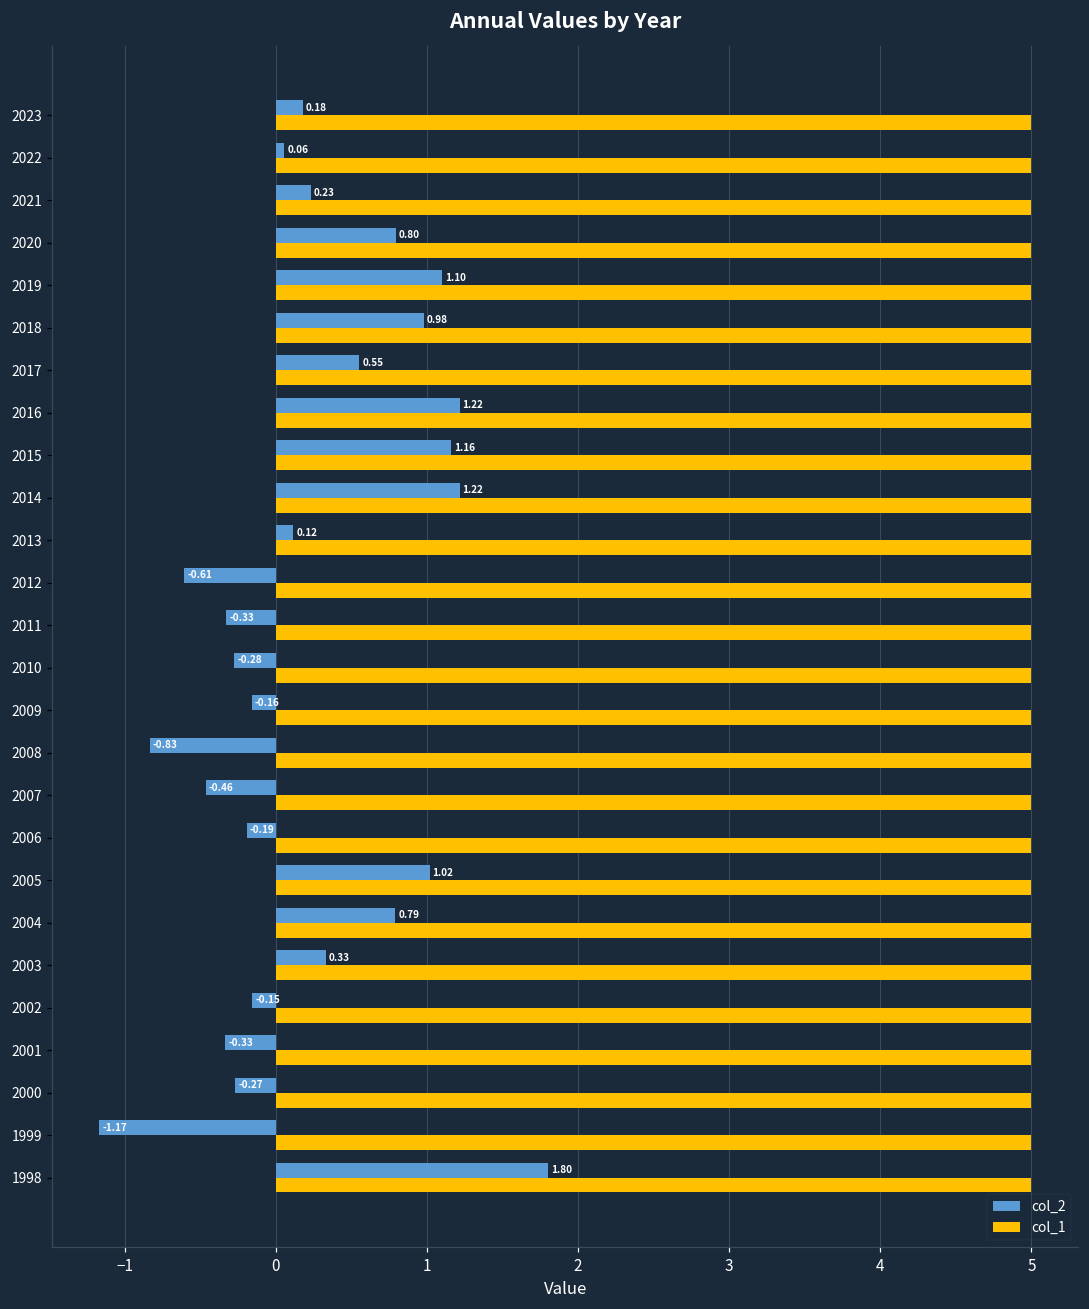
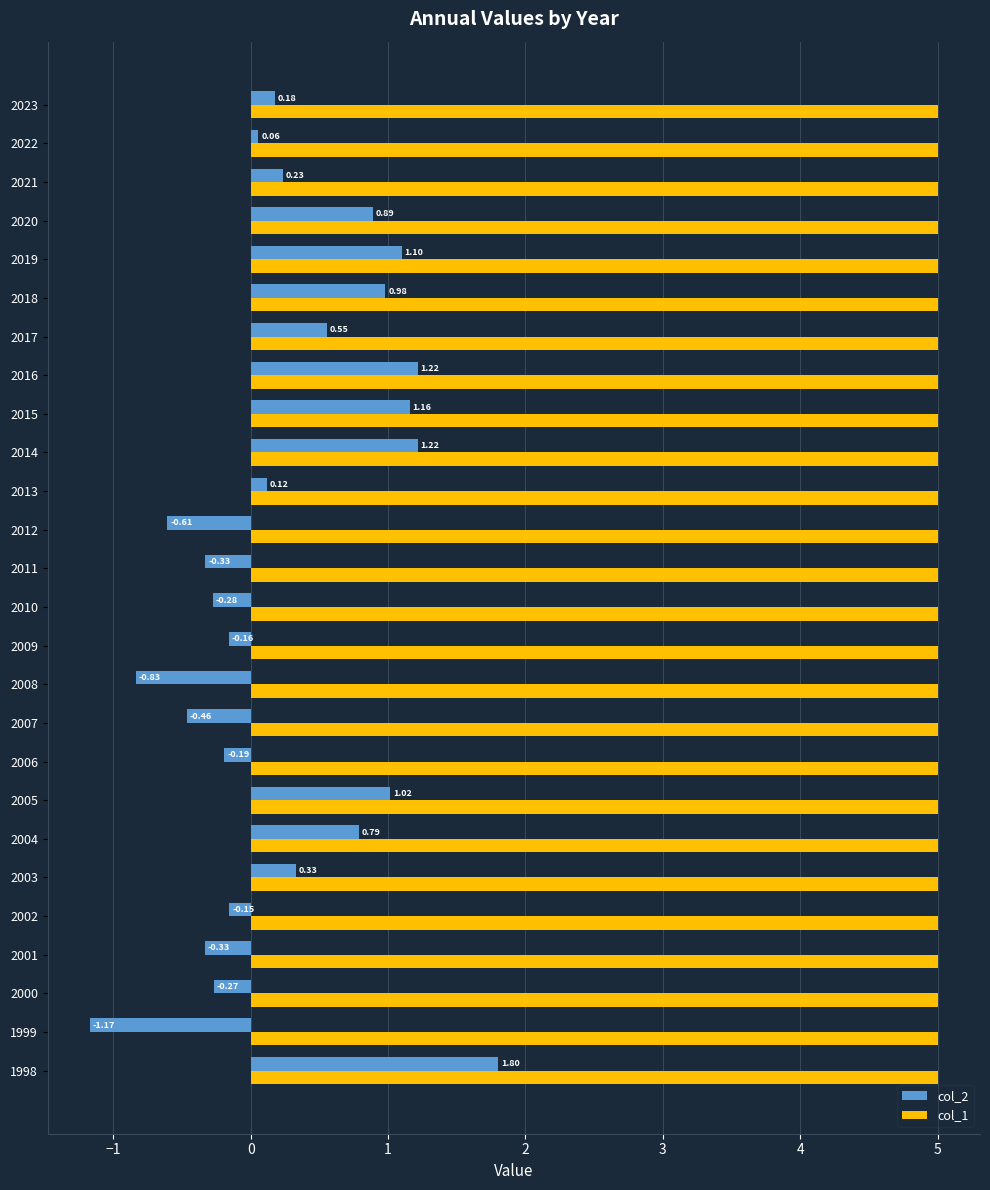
  {
    "col_2": {
      "2023": 0.18,
      "2022": 0.06,
      "2021": 0.23,
-     "2020": 0.80,
+     "2020": 0.89,
      "2019": 1.10,
      "2018": 0.98,
      "2017": 0.55,
      "2016": 1.22,
      "2015": 1.16,
      "2014": 1.22,
      "2013": 0.12,
      "2012": -0.61,
      "2011": -0.33,
      "2010": -0.28,
      "2009": -0.16,
      "2008": -0.83,
      "2007": -0.46,
      "2006": -0.19,
      "2005": 1.02,
      "2004": 0.79,
      "2003": 0.33,
      "2002": -0.15,
      "2001": -0.33,
      "2000": -0.27,
      "1999": -1.17,
      "1998": 1.80
    },
    "col_1": {
      "2023": 5.00,
      "2022": 5.00,
      "2021": 5.00,
      "2020": 5.00,
      "2019": 5.00,
      "2018": 5.00,
      "2017": 5.00,
      "2016": 5.00,
      "2015": 5.00,
      "2014": 5.00,
      "2013": 5.00,
      "2012": 5.00,
      "2011": 5.00,
      "2010": 5.00,
      "2009": 5.00,
      "2008": 5.00,
      "2007": 5.00,
      "2006": 5.00,
      "2005": 5.00,
      "2004": 5.00,
      "2003": 5.00,
      "2002": 5.00,
      "2001": 5.00,
      "2000": 5.00,
      "1999": 5.00,
      "1998": 5.00
    }
  }
